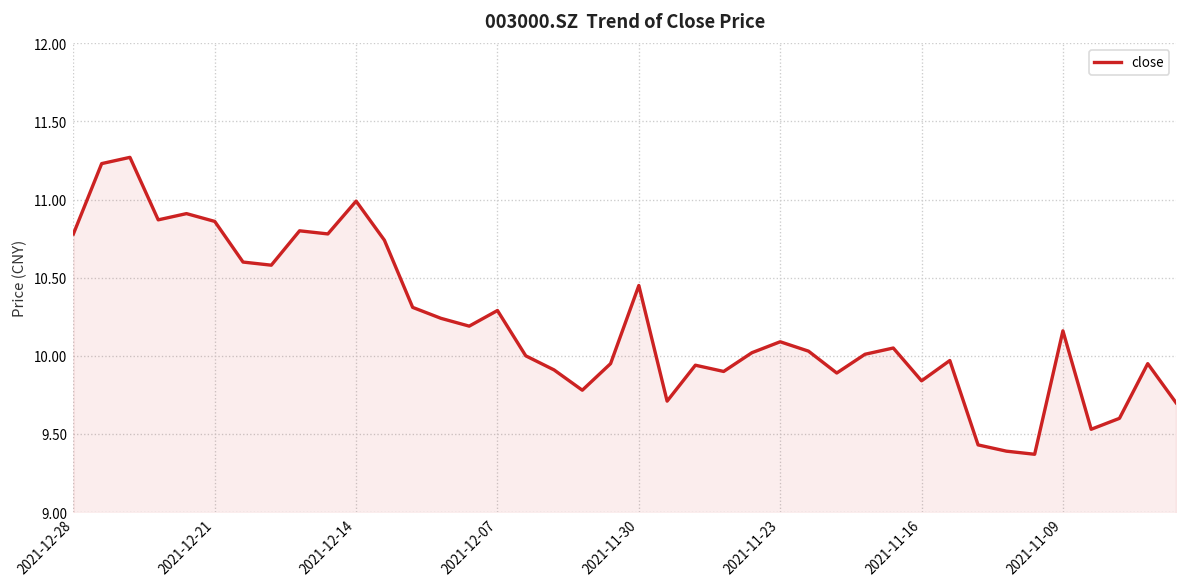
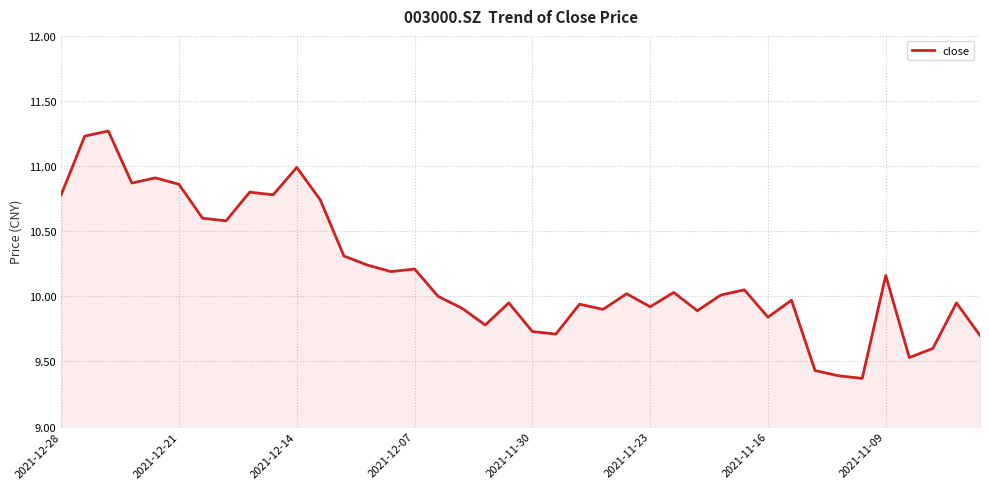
  {
    "2021-12-28": 10.78,
    "2021-12-21": 10.86,
    "2021-12-14": 10.99,
-   "2021-12-07": 10.29,
-   "2021-11-30": 10.45,
-   "2021-11-23": 10.09,
+   "2021-12-07": 10.21,
+   "2021-11-30": 9.73,
+   "2021-11-23": 9.92,
    "2021-11-16": 9.84,
    "2021-11-09": 10.16
  }
